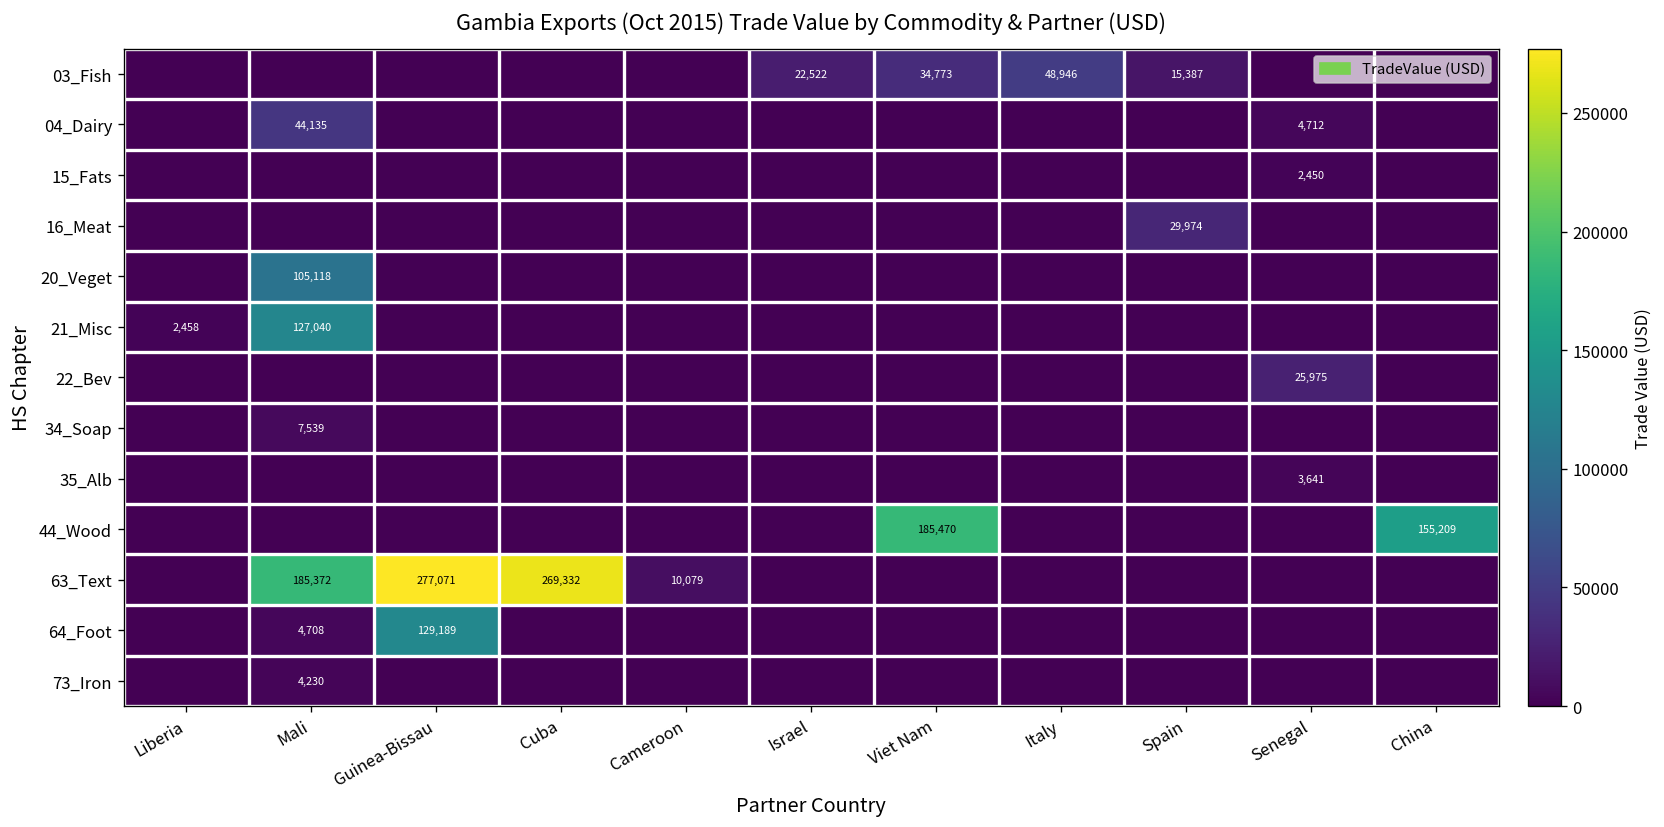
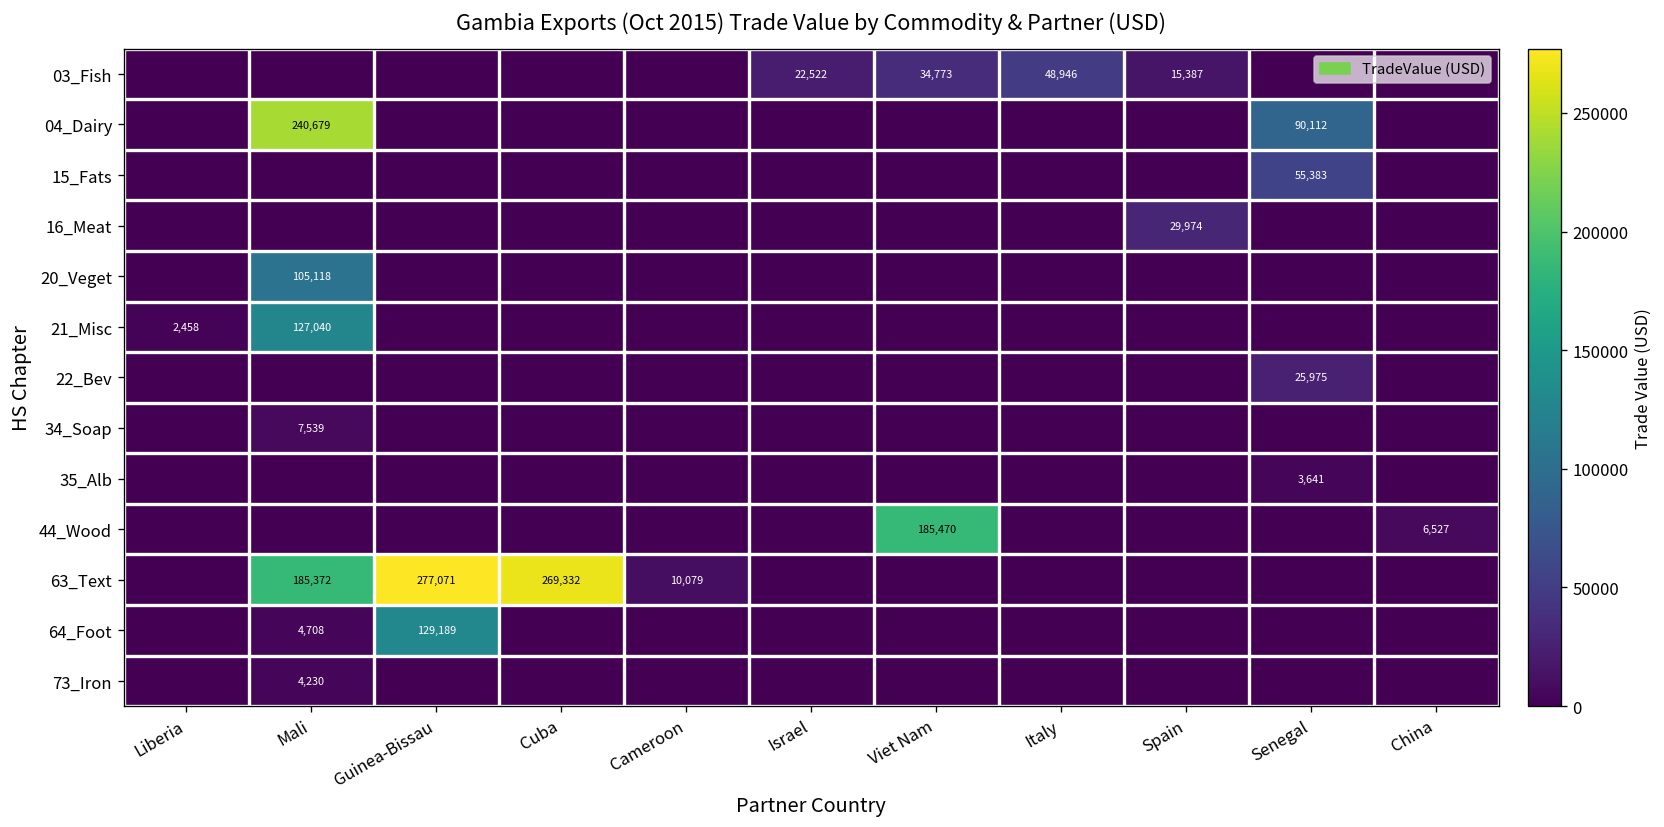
  {
    "03_Fish": {
      "Israel": "22,522",
      "Viet Nam": "34,773",
      "Italy": "48,946",
      "Spain": "15,387"
    },
    "04_Dairy": {
-     "Mali": "44,135",
-     "Senegal": "4,712"
+     "Mali": "240,679",
+     "Senegal": "90,112"
    },
    "15_Fats": {
-     "Senegal": "2,450"
+     "Senegal": "55,383"
    },
    "16_Meat": {
      "Spain": "29,974"
    },
    "20_Veget": {
      "Mali": "105,118"
    },
    "21_Misc": {
      "Liberia": "2,458",
      "Mali": "127,040"
    },
    "22_Bev": {
      "Senegal": "25,975"
    },
    "34_Soap": {
      "Mali": "7,539"
    },
    "35_Alb": {
      "Senegal": "3,641"
    },
    "44_Wood": {
      "Viet Nam": "185,470",
-     "China": "155,209"
+     "China": "6,527"
    },
    "63_Text": {
      "Mali": "185,372",
      "Guinea-Bissau": "277,071",
      "Cuba": "269,332",
      "Cameroon": "10,079"
    },
    "64_Foot": {
      "Mali": "4,708",
      "Guinea-Bissau": "129,189"
    },
    "73_Iron": {
      "Mali": "4,230"
    }
  }
